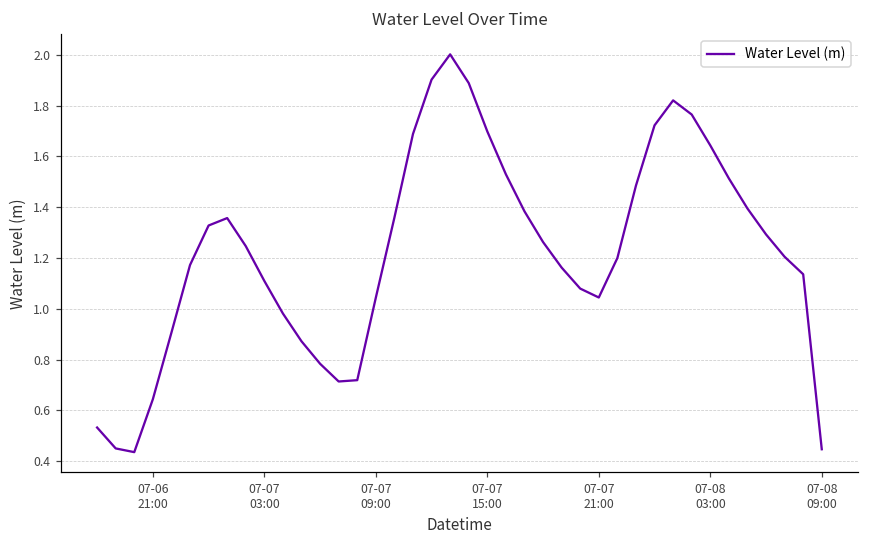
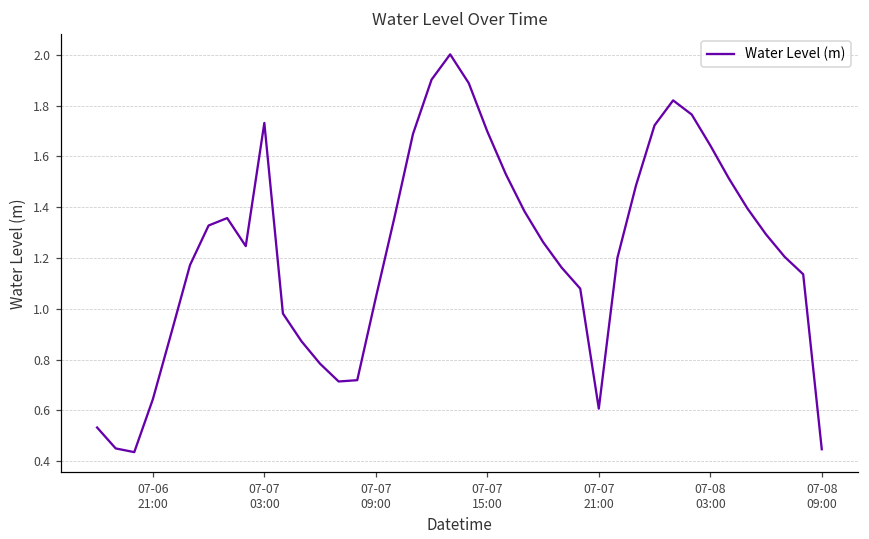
  {
    "07-06 21:00": 0.64,
-   "07-07 03:00": 1.11,
+   "07-07 03:00": 1.73,
    "07-07 09:00": 1.04,
    "07-07 15:00": 1.70,
-   "07-07 21:00": 1.04,
+   "07-07 21:00": 0.61,
    "07-08 03:00": 1.64,
    "07-08 09:00": 0.45
  }
